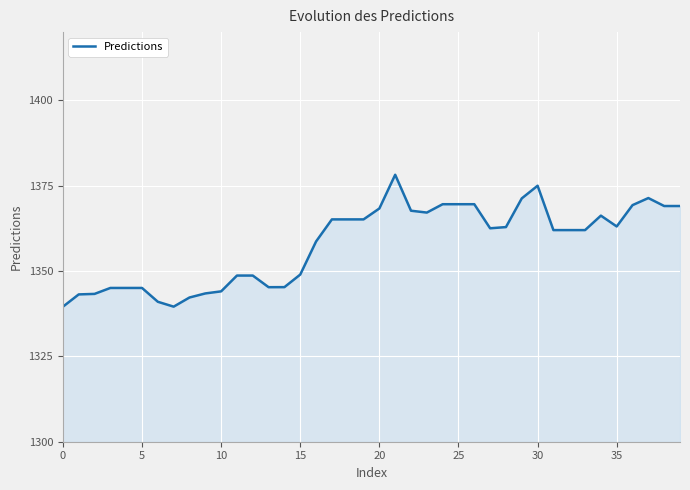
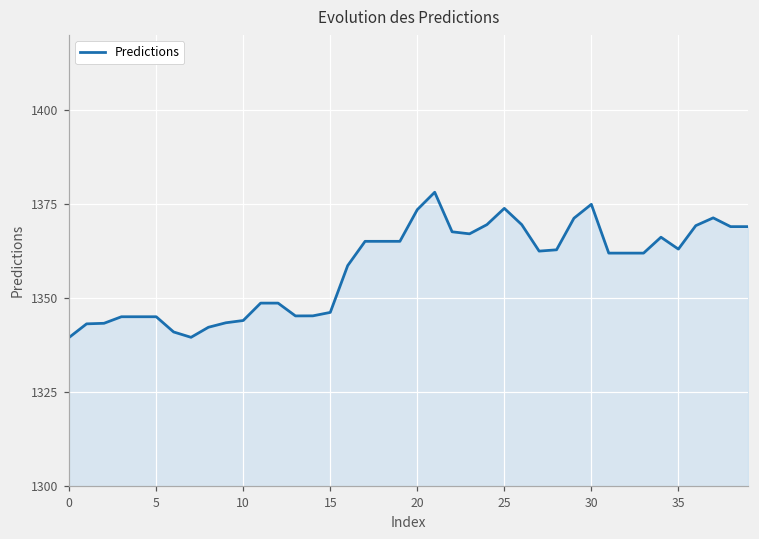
  {
    "0": 1340,
    "5": 1345,
    "10": 1344,
-   "15": 1349,
-   "20": 1368,
-   "25": 1370,
+   "15": 1346,
+   "20": 1374,
+   "25": 1374,
    "30": 1375,
    "35": 1363
  }
